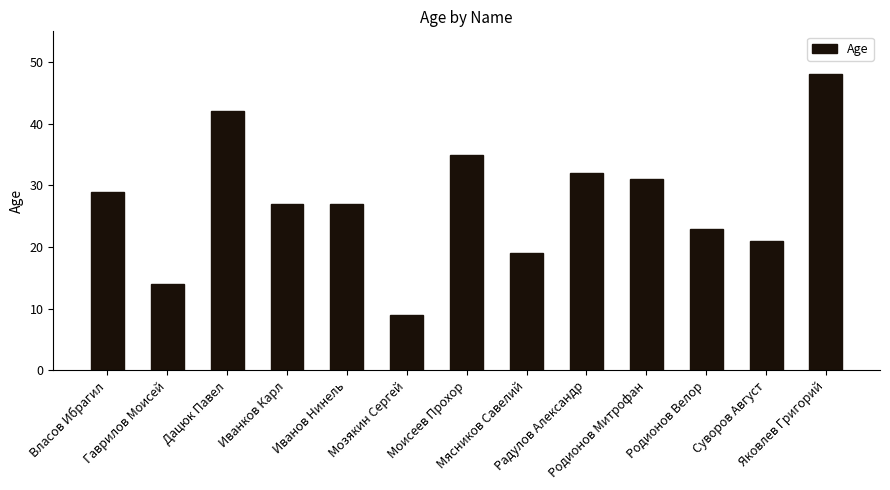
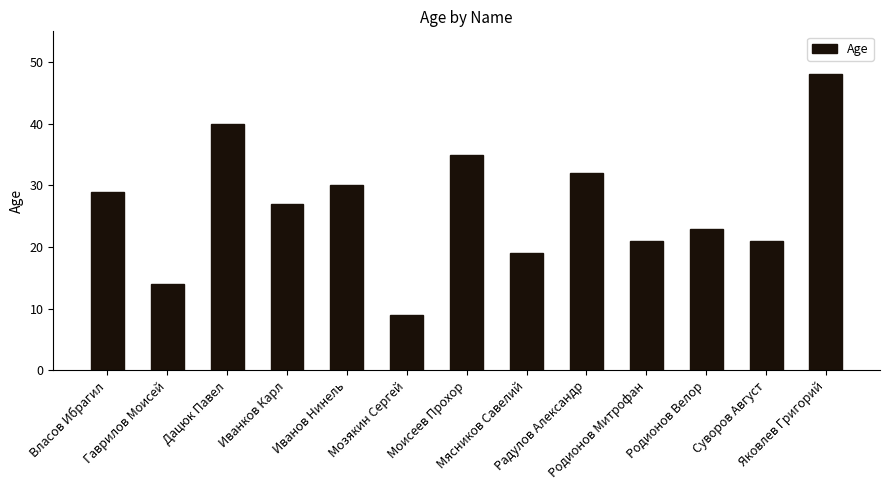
  {
    "Власов Ибрагил": 29,
    "Гаврилов Моисей": 14,
-   "Дацюк Павел": 42,
+   "Дацюк Павел": 40,
    "Иванков Карл": 27,
-   "Иванов Нинель": 27,
+   "Иванов Нинель": 30,
    "Мозякин Сергей": 9,
    "Моисеев Прохор": 35,
    "Мясников Савелий": 19,
    "Радулов Александр": 32,
-   "Родионов Митрофан": 31,
+   "Родионов Митрофан": 21,
    "Родионов Велор": 23,
    "Суворов Август": 21,
    "Яковлев Григорий": 48
  }
